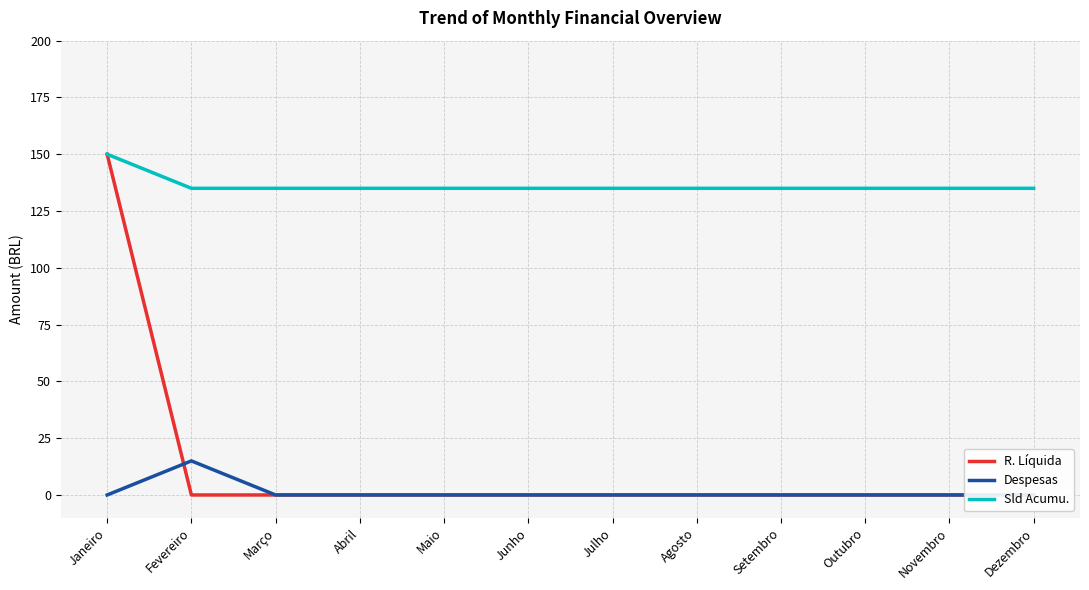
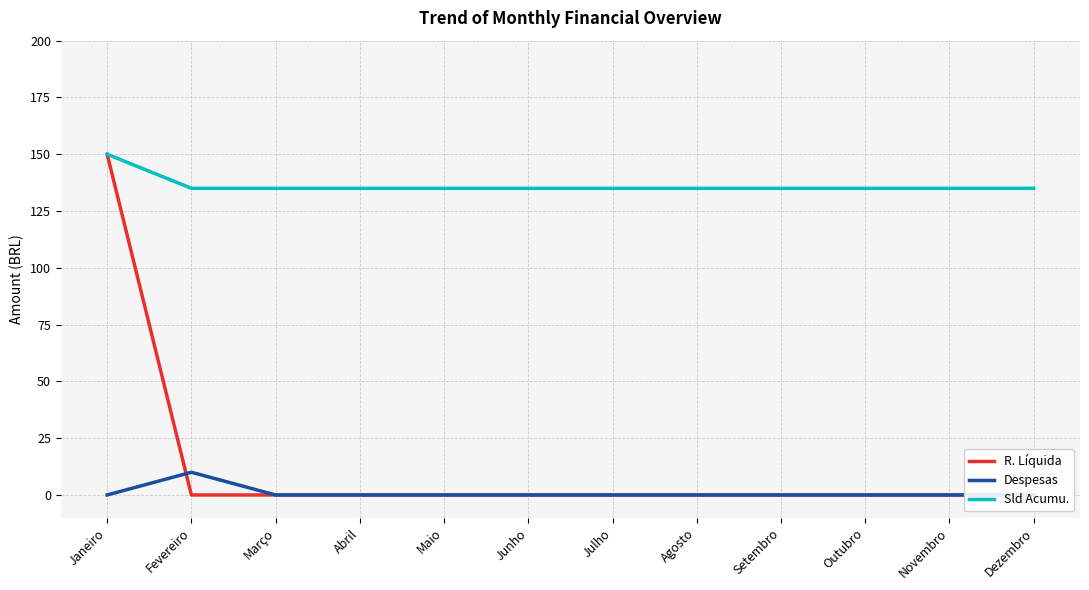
  {
    "R. Líquida": {
      "Fevereiro": 0
    },
    "Despesas": {
      "Janeiro": 0,
-     "Fevereiro": 15
+     "Fevereiro": 10
    },
    "Sld Acumu.": {
      "Fevereiro": 135,
      "Março": 135,
      "Abril": 135,
      "Maio": 135,
      "Junho": 135,
      "Julho": 135,
      "Agosto": 135,
      "Setembro": 135,
      "Outubro": 135,
      "Novembro": 135,
      "Dezembro": 135
    }
  }
